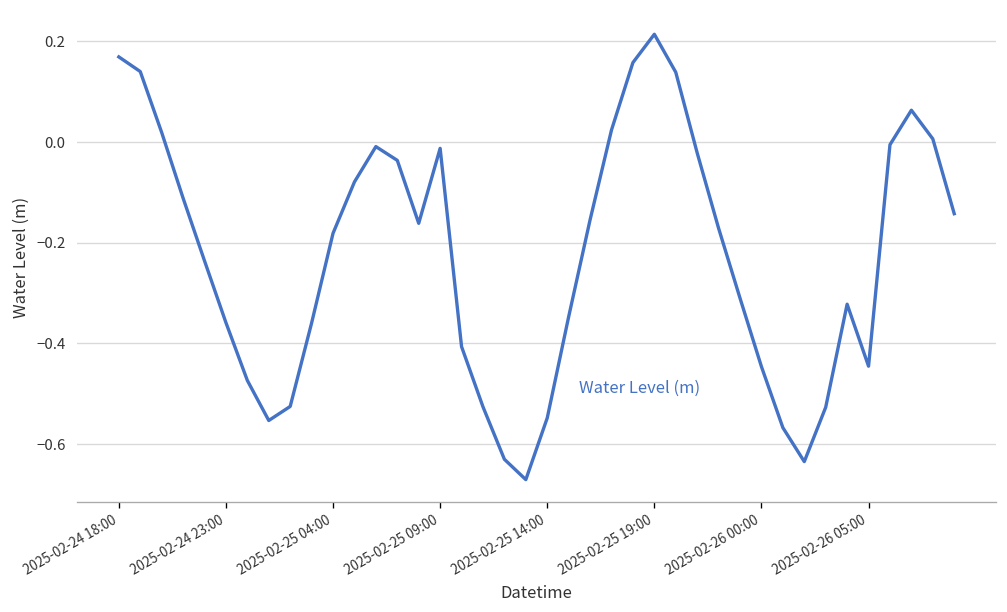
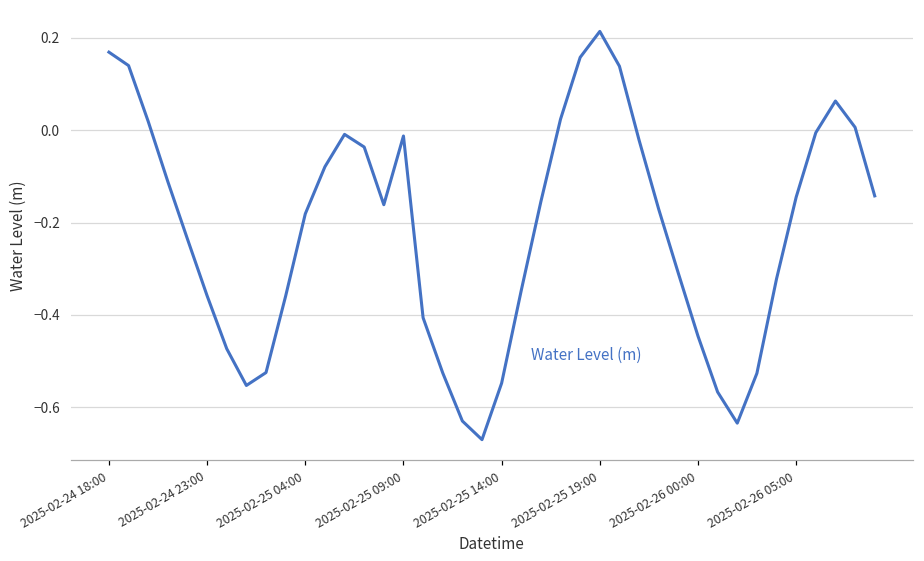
  {
    "2025-02-24 18:00": 0.17,
    "2025-02-24 23:00": -0.36,
    "2025-02-25 04:00": -0.18,
    "2025-02-25 09:00": -0.01,
    "2025-02-25 14:00": -0.55,
    "2025-02-25 19:00": 0.21,
    "2025-02-26 00:00": -0.45,
-   "2025-02-26 05:00": -0.45
+   "2025-02-26 05:00": -0.15
  }
